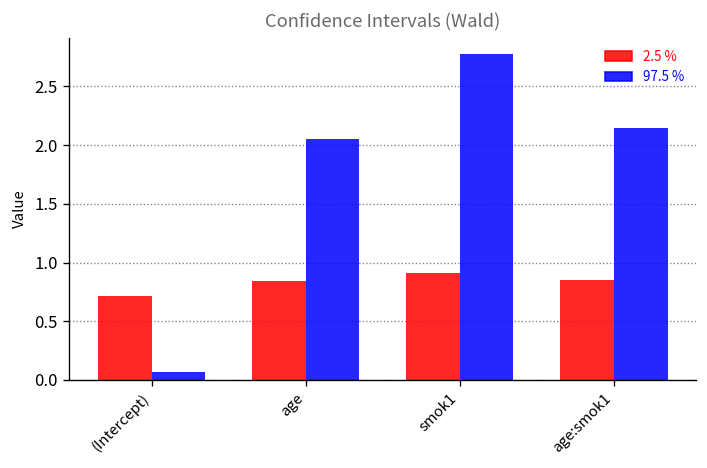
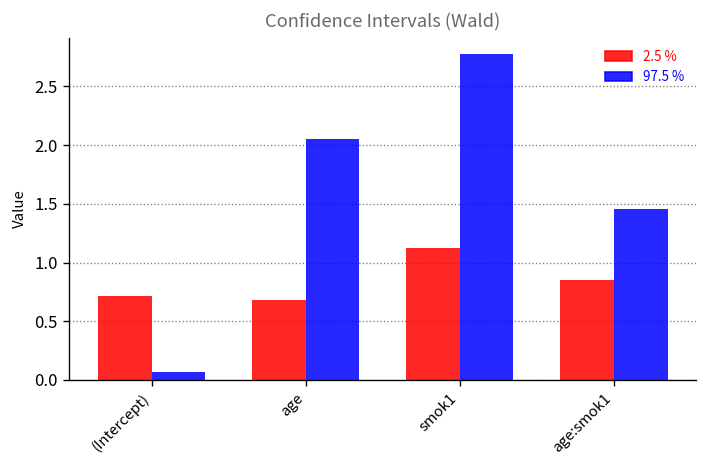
  {
    "2.5 %": {
      "(Intercept)": 0.7,
-     "age": 0.8,
-     "smok1": 0.9,
+     "age": 0.7,
+     "smok1": 1.1,
      "age:smok1": 0.8
    },
    "97.5 %": {
      "(Intercept)": 0.1,
      "age": 2.1,
      "smok1": 2.8,
-     "age:smok1": 2.1
+     "age:smok1": 1.5
    }
  }
